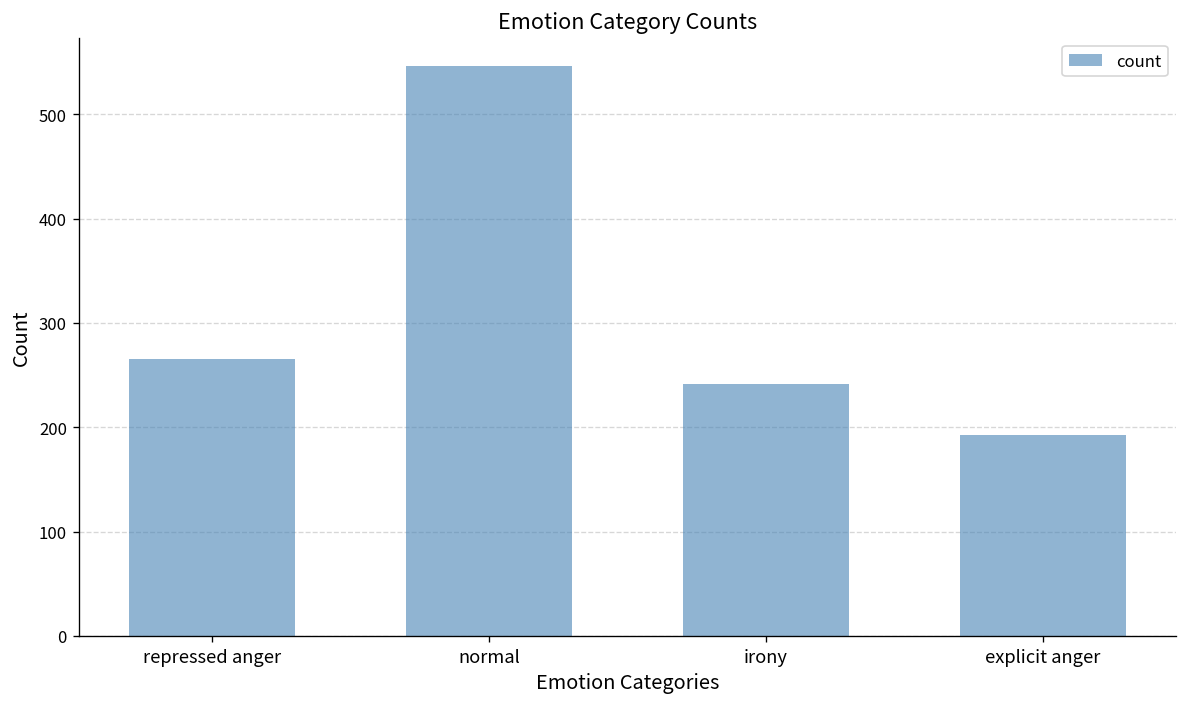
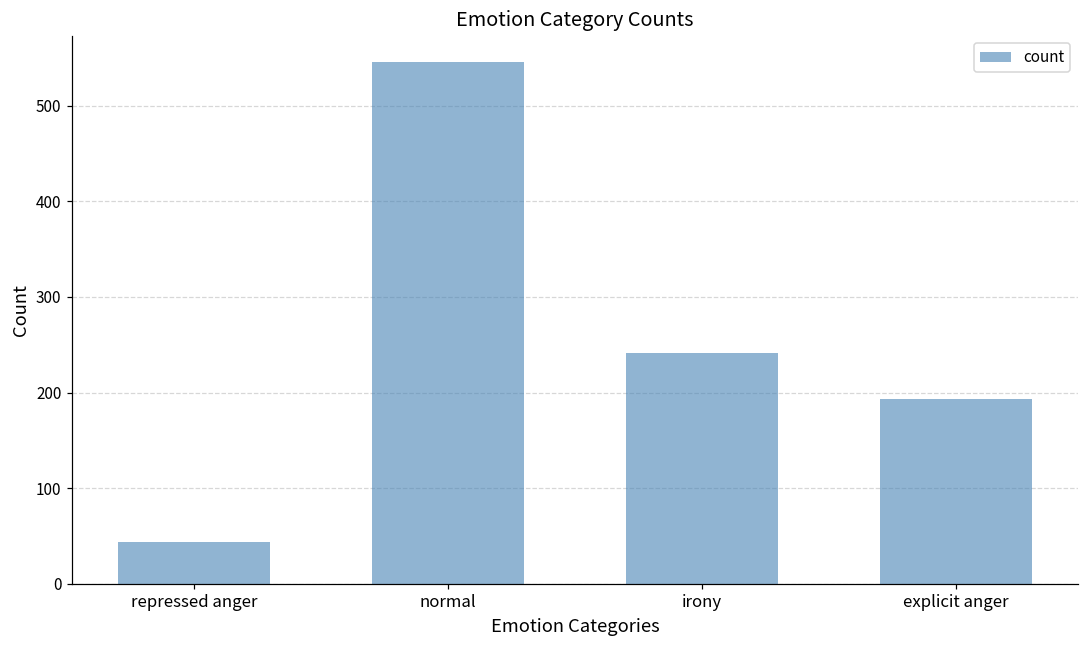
  {
-   "repressed anger": 270,
+   "repressed anger": 40,
    "normal": 550,
    "irony": 240,
    "explicit anger": 190
  }
